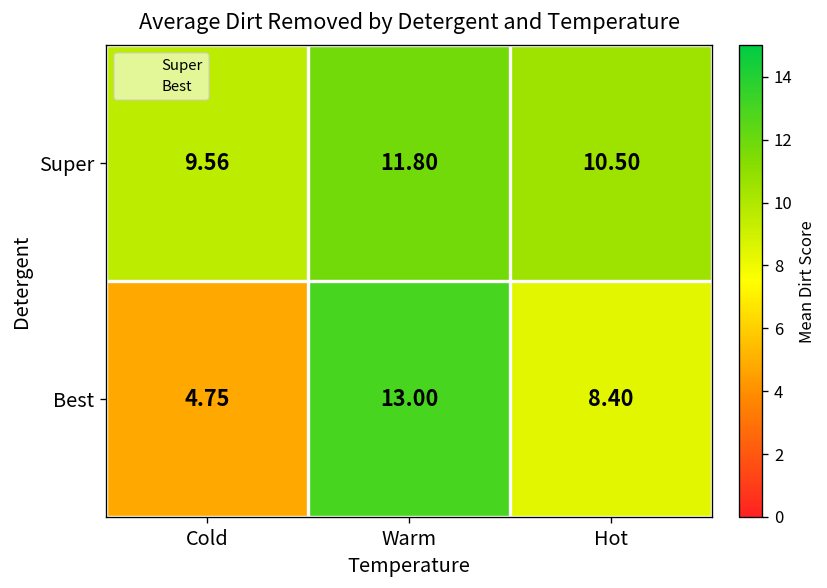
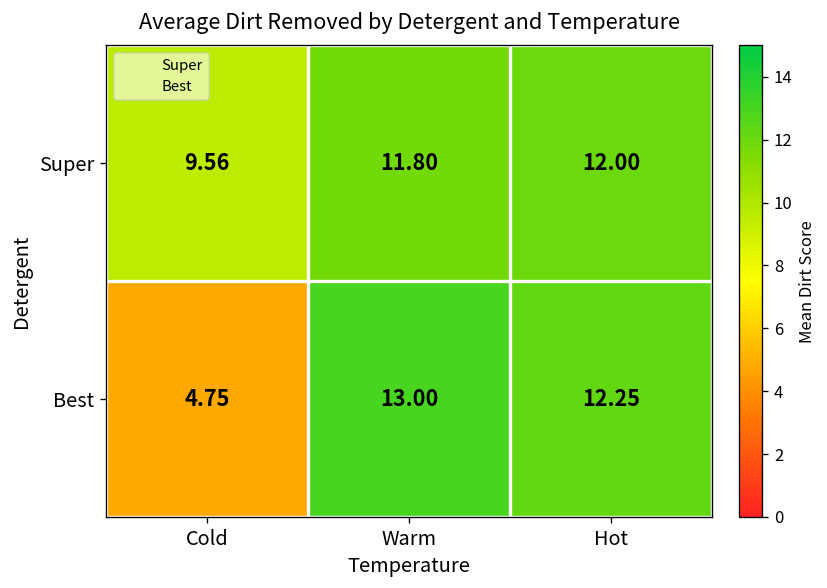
  {
    "Super": {
      "Cold": 9.56,
      "Warm": 11.80,
-     "Hot": 10.50
+     "Hot": 12.00
    },
    "Best": {
      "Cold": 4.75,
      "Warm": 13.00,
-     "Hot": 8.40
+     "Hot": 12.25
    }
  }
